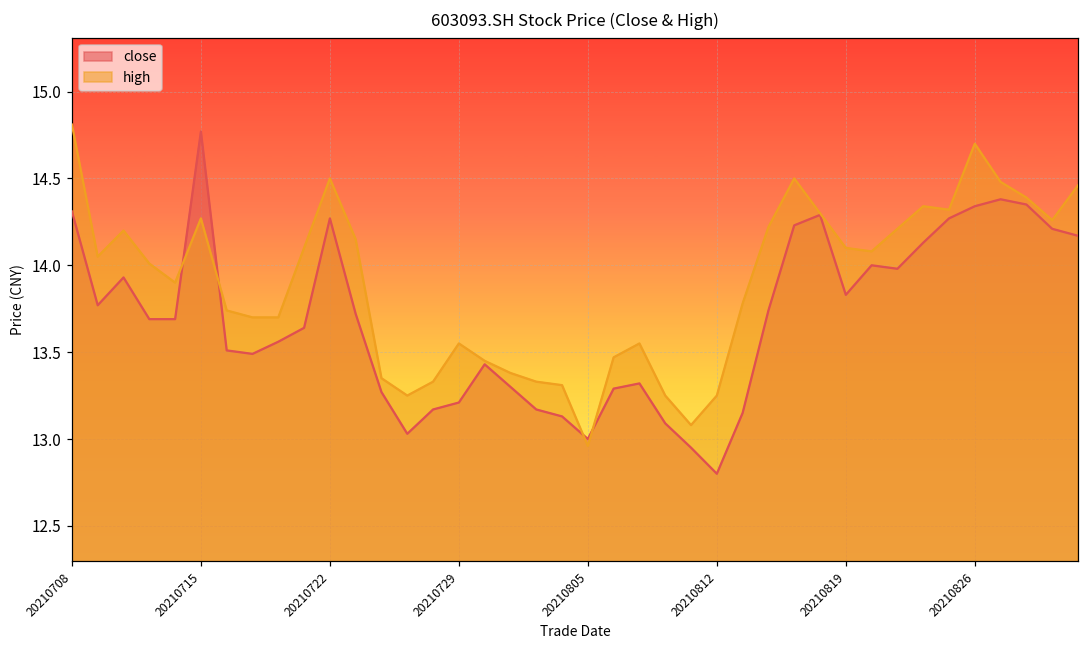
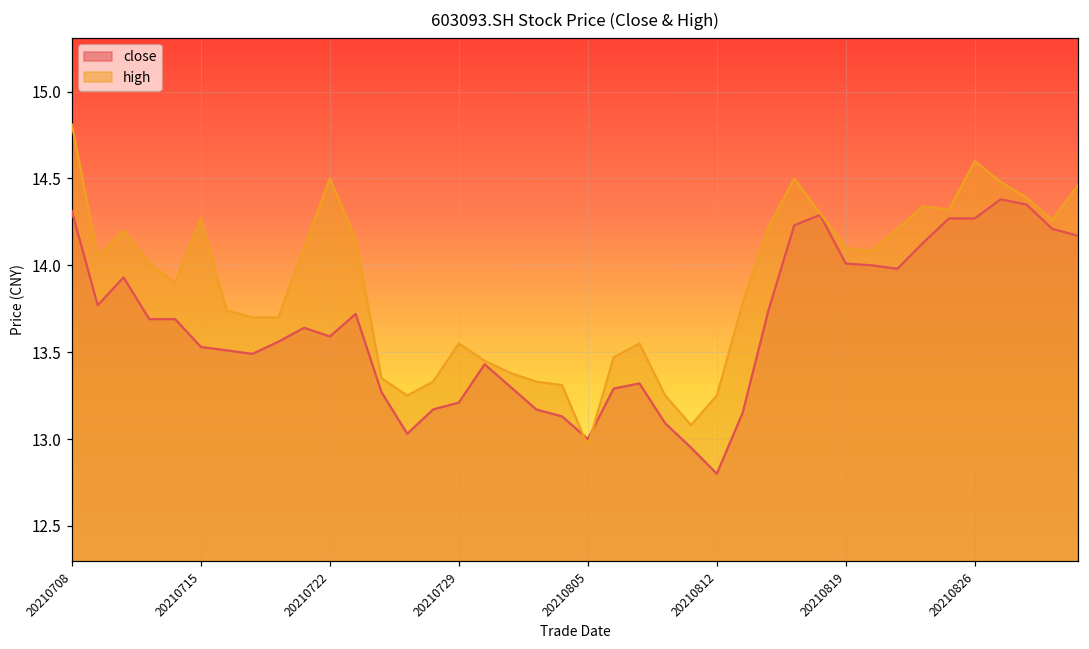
  {
    "close": {
      "20210708": 14.31,
-     "20210715": 14.77,
-     "20210722": 14.27,
+     "20210715": 13.53,
+     "20210722": 13.59,
      "20210729": 13.21,
      "20210805": 13.00,
      "20210812": 12.80,
-     "20210819": 13.83,
-     "20210826": 14.34
+     "20210819": 14.01,
+     "20210826": 14.27
    },
    "high": {
      "20210708": 14.8,
      "20210715": 14.27,
      "20210722": 14.5,
      "20210729": 13.55,
      "20210805": 12.96,
      "20210812": 13.25,
      "20210819": 14.1,
-     "20210826": 14.7
+     "20210826": 14.6
    }
  }
